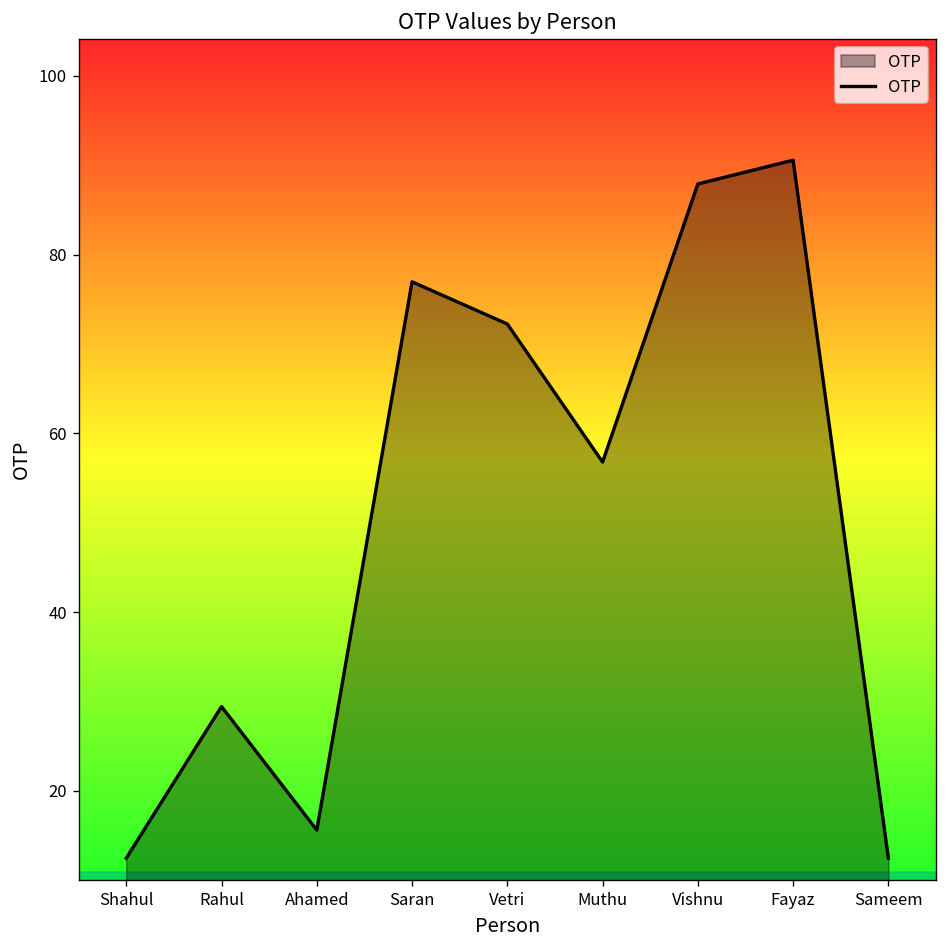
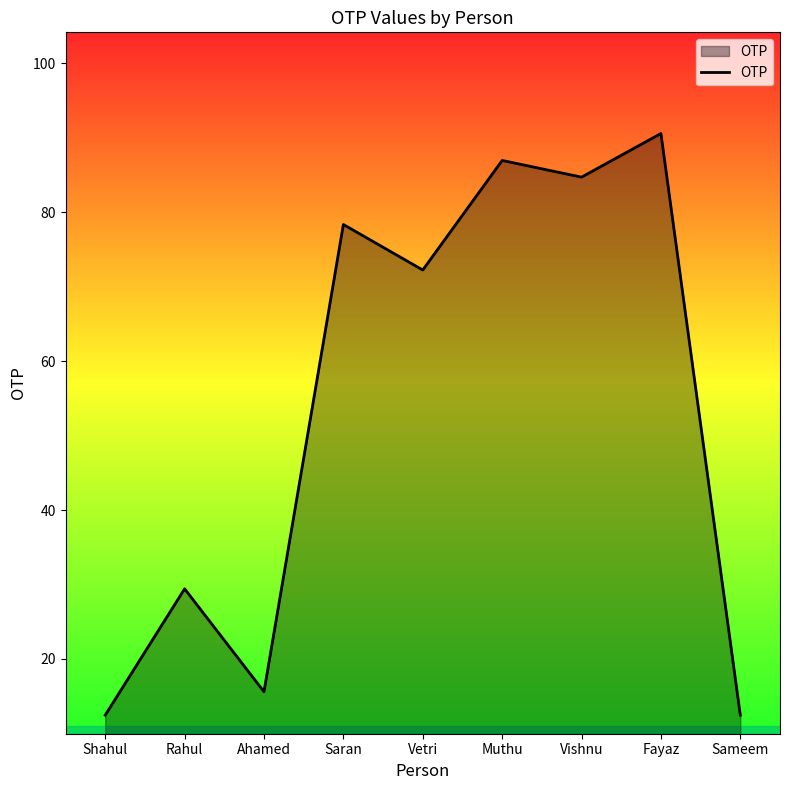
  {
    "Shahul": 12,
    "Rahul": 29,
    "Ahamed": 16,
-   "Saran": 77,
+   "Saran": 78,
    "Vetri": 72,
-   "Muthu": 57,
-   "Vishnu": 88,
+   "Muthu": 87,
+   "Vishnu": 85,
    "Fayaz": 91,
    "Sameem": 12
  }
